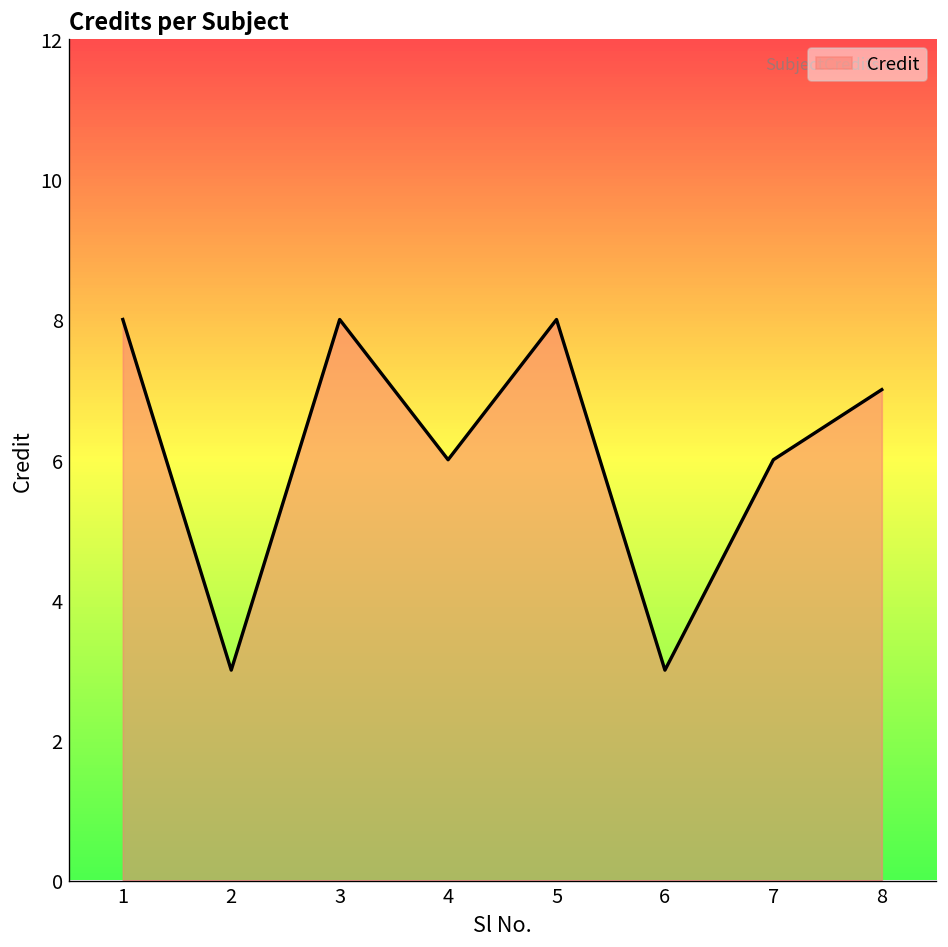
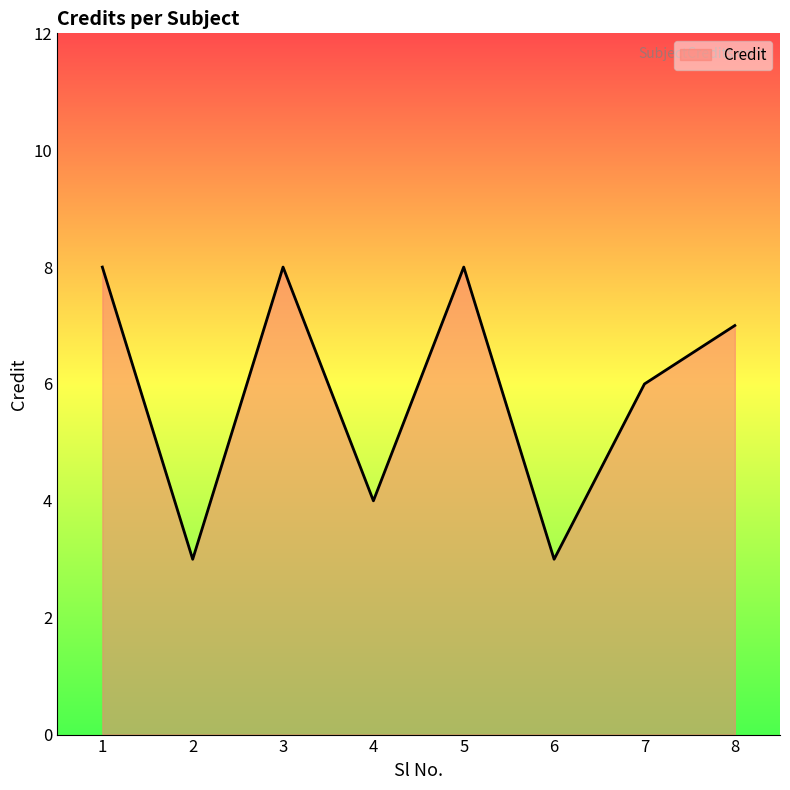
  {
    "1": 8,
    "2": 3,
    "3": 8,
-   "4": 6,
+   "4": 4,
    "5": 8,
    "6": 3,
    "7": 6,
    "8": 7
  }
